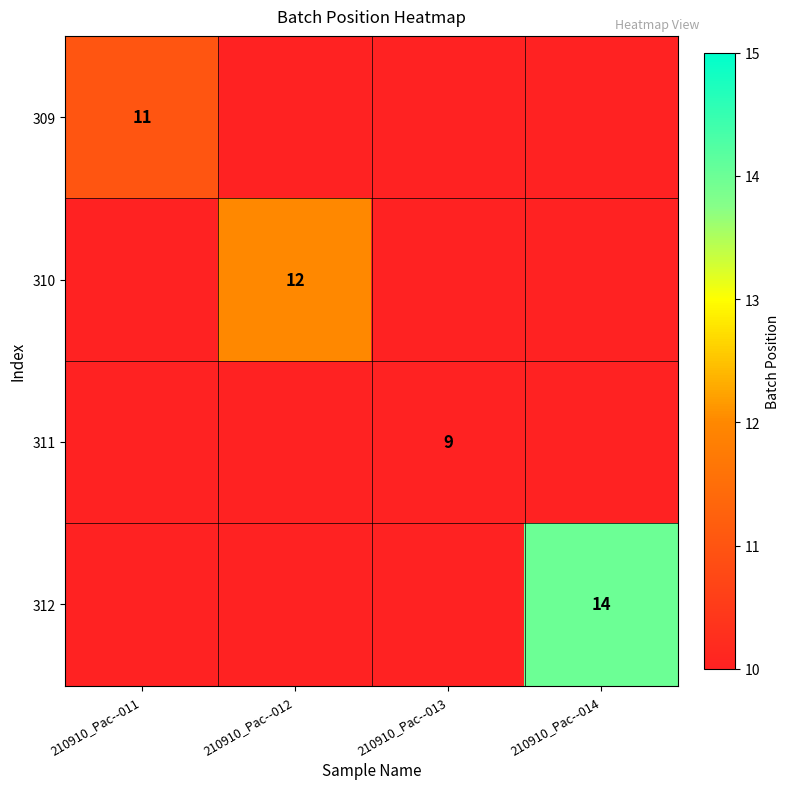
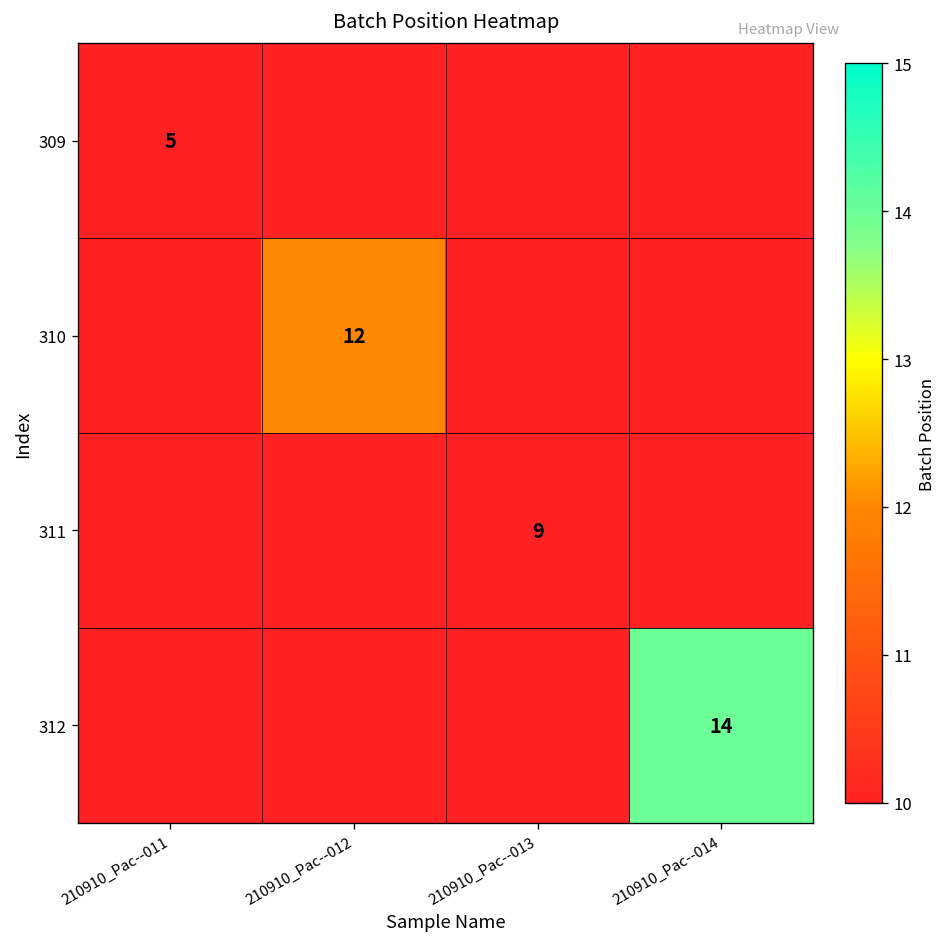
  {
    "309": {
-     "210910_Pac--011": 11
+     "210910_Pac--011": 5
    },
    "310": {
      "210910_Pac--012": 12
    },
    "311": {
      "210910_Pac--013": 9
    },
    "312": {
      "210910_Pac--014": 14
    }
  }
